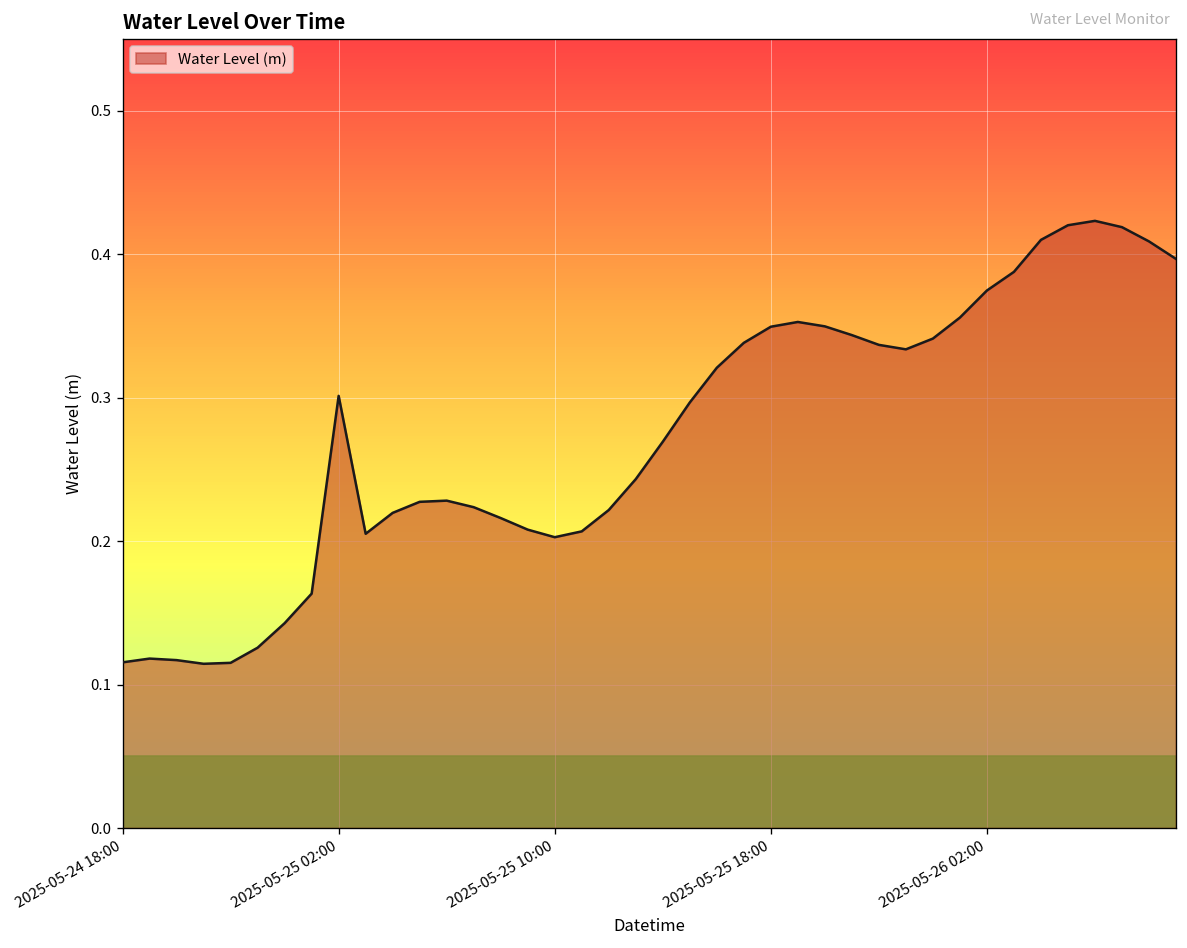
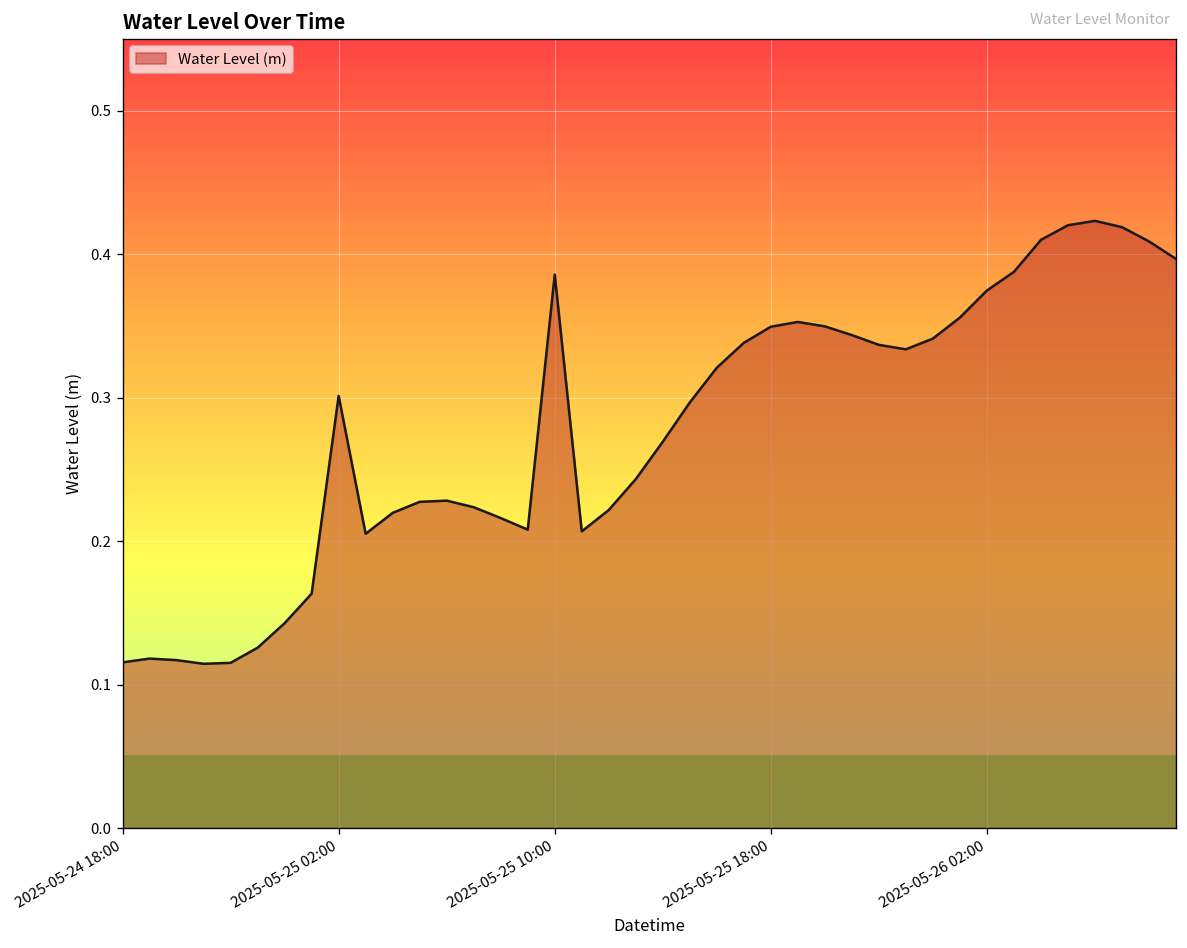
  {
    "2025-05-24 18:00": 0.115,
    "2025-05-25 02:00": 0.301,
-   "2025-05-25 10:00": 0.203,
+   "2025-05-25 10:00": 0.386,
    "2025-05-25 18:00": 0.349,
    "2025-05-26 02:00": 0.375
  }
